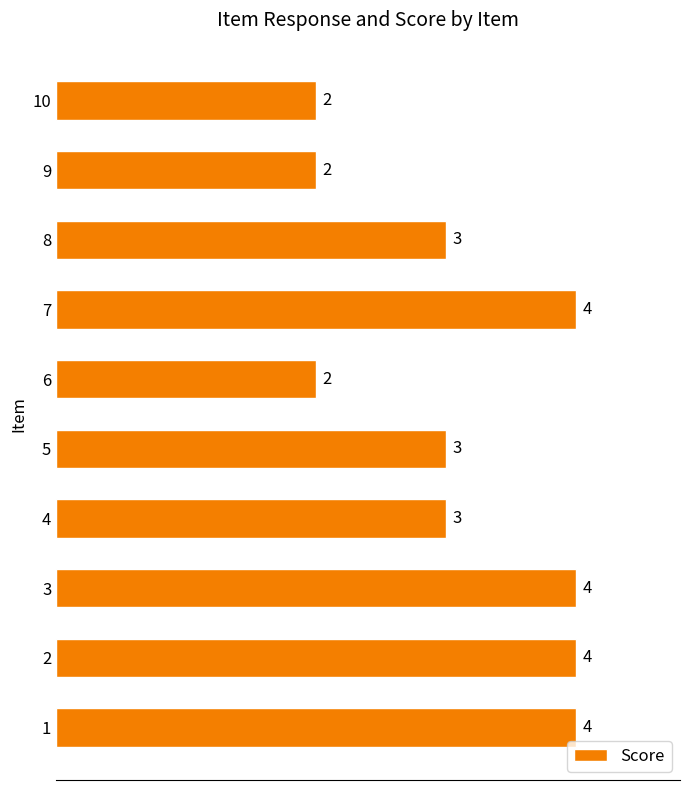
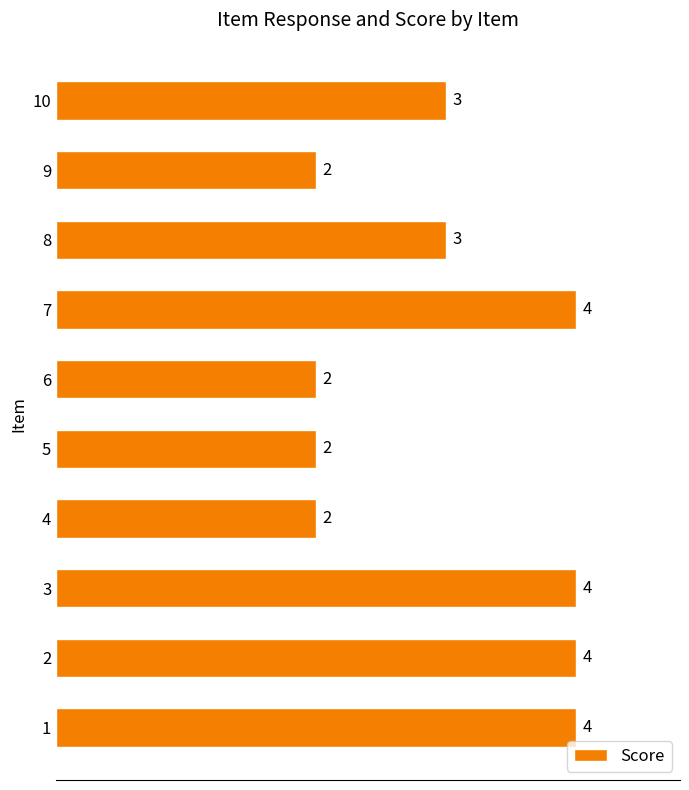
  {
-   "10": 2,
+   "10": 3,
    "9": 2,
    "8": 3,
    "7": 4,
    "6": 2,
-   "5": 3,
-   "4": 3,
+   "5": 2,
+   "4": 2,
    "3": 4,
    "2": 4,
    "1": 4
  }
